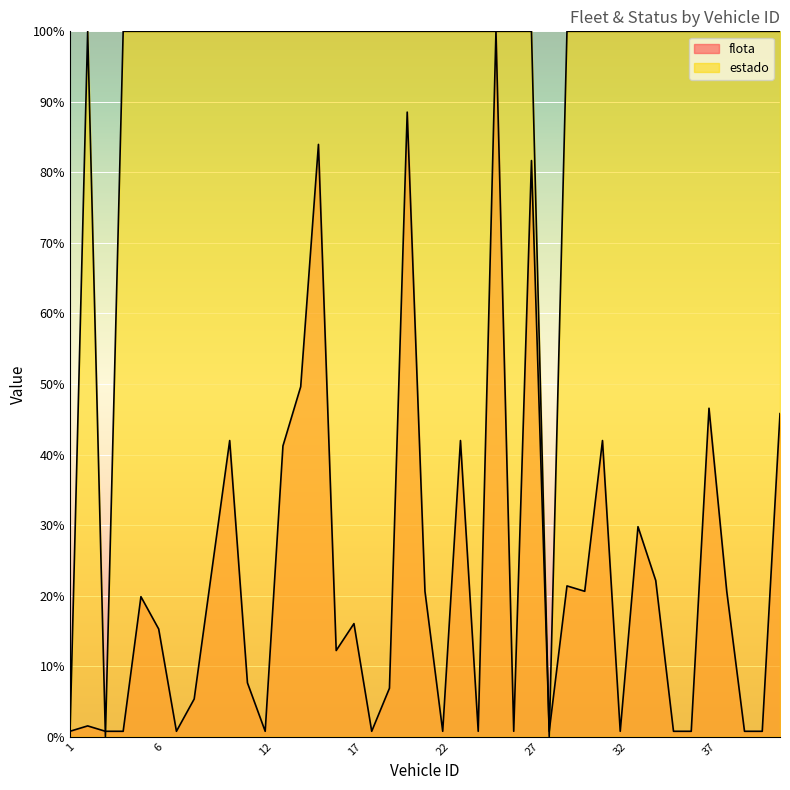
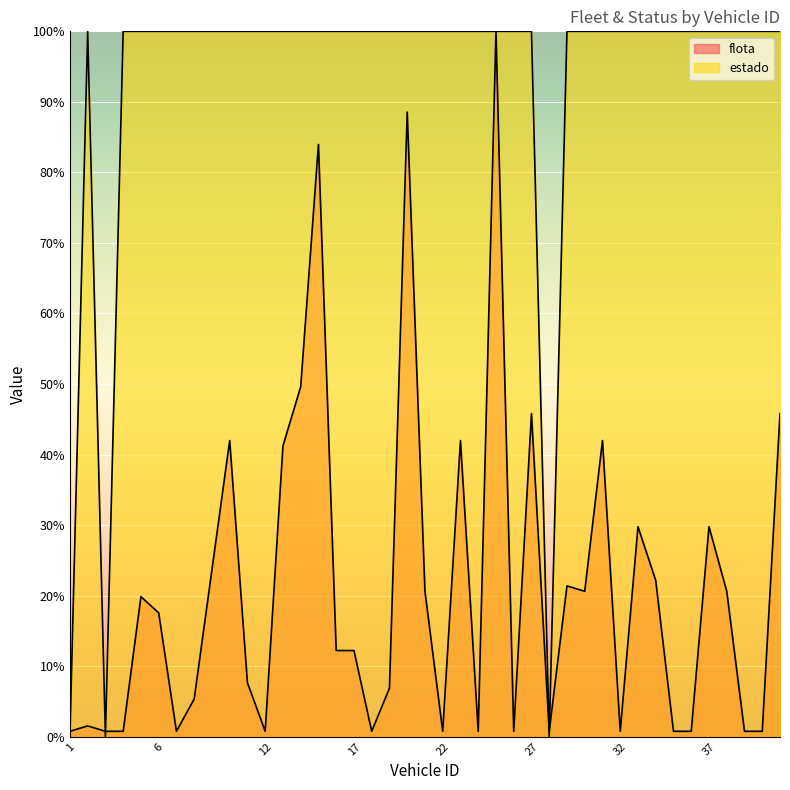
  {
    "flota": {
      "1": "1%",
-     "6": "15%",
+     "6": "18%",
      "12": "1%",
-     "17": "16%",
+     "17": "12%",
      "22": "1%",
-     "27": "82%",
+     "27": "46%",
      "32": "1%",
-     "37": "47%"
+     "37": "30%"
    },
    "estado": {
      "1": "0%",
      "6": "100%",
      "12": "100%",
      "17": "100%",
      "22": "100%",
      "27": "100%",
      "32": "100%",
      "37": "100%"
    }
  }
